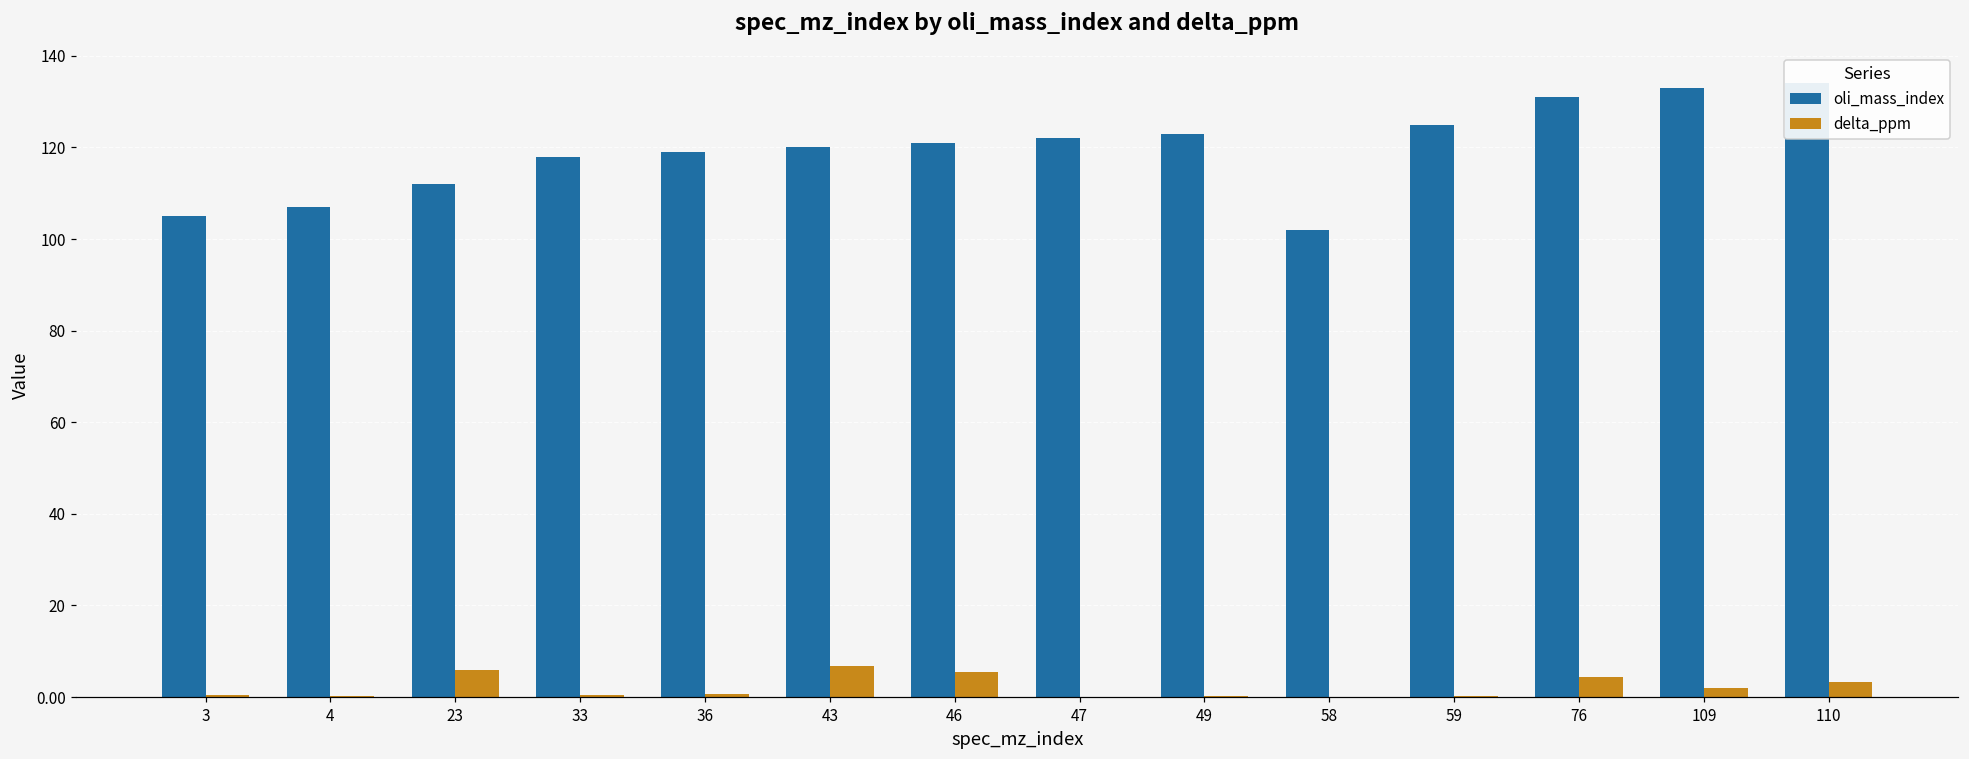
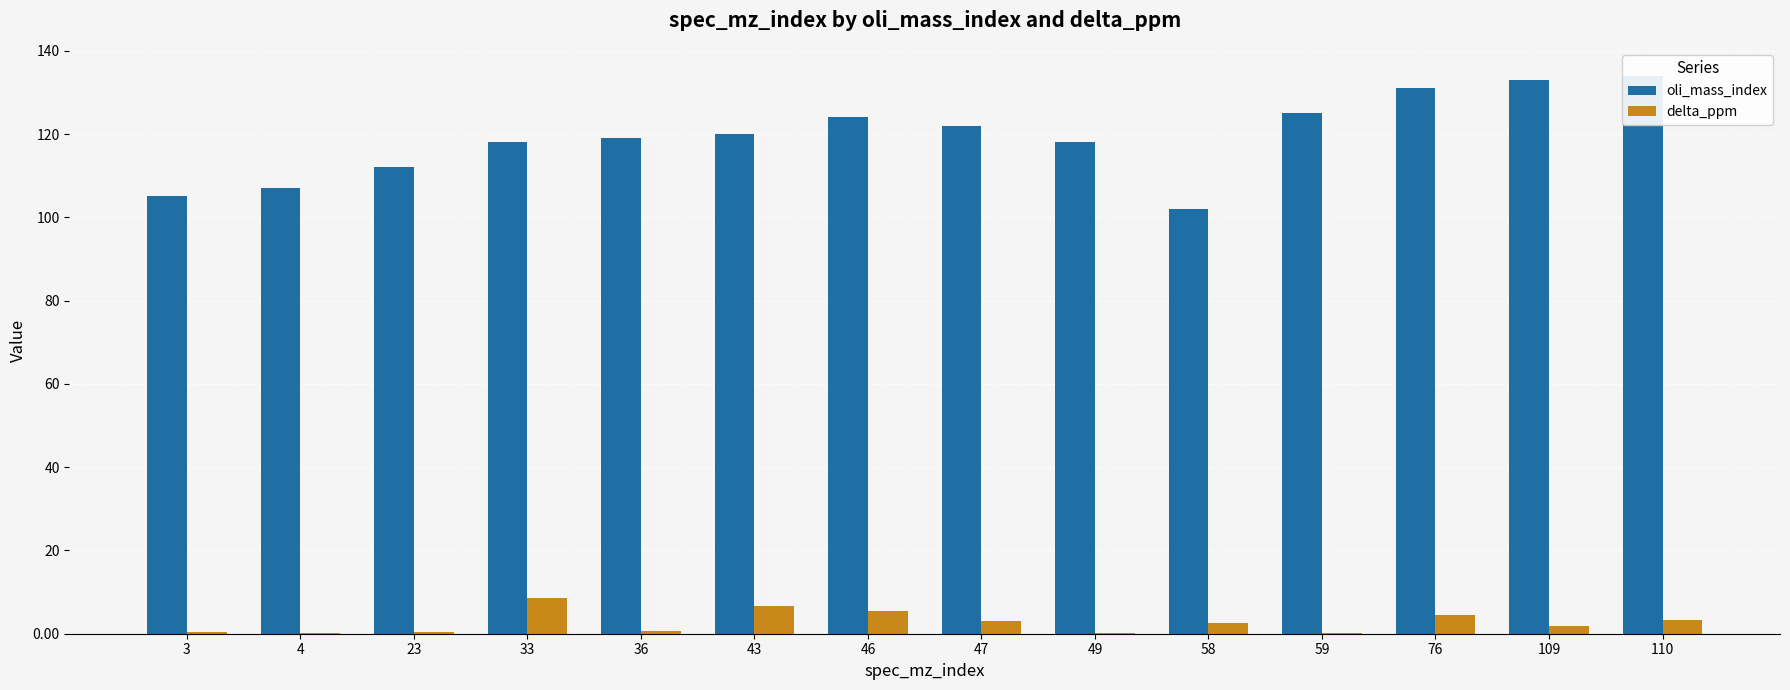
  {
    "oli_mass_index": {
      "3": 105,
      "4": 107,
      "23": 112,
      "33": 118,
      "36": 119,
      "43": 120,
-     "46": 121,
+     "46": 124,
      "47": 122,
-     "49": 123,
+     "49": 118,
      "58": 102,
      "59": 125,
      "76": 131,
      "109": 133
    },
    "delta_ppm": {
-     "23": 6,
-     "33": 0,
+     "23": 0,
+     "33": 8,
      "36": 1,
      "43": 7,
      "46": 5,
-     "47": 0,
-     "58": 0,
+     "47": 3,
+     "58": 3,
      "76": 4,
      "109": 2,
      "110": 3
    }
  }
